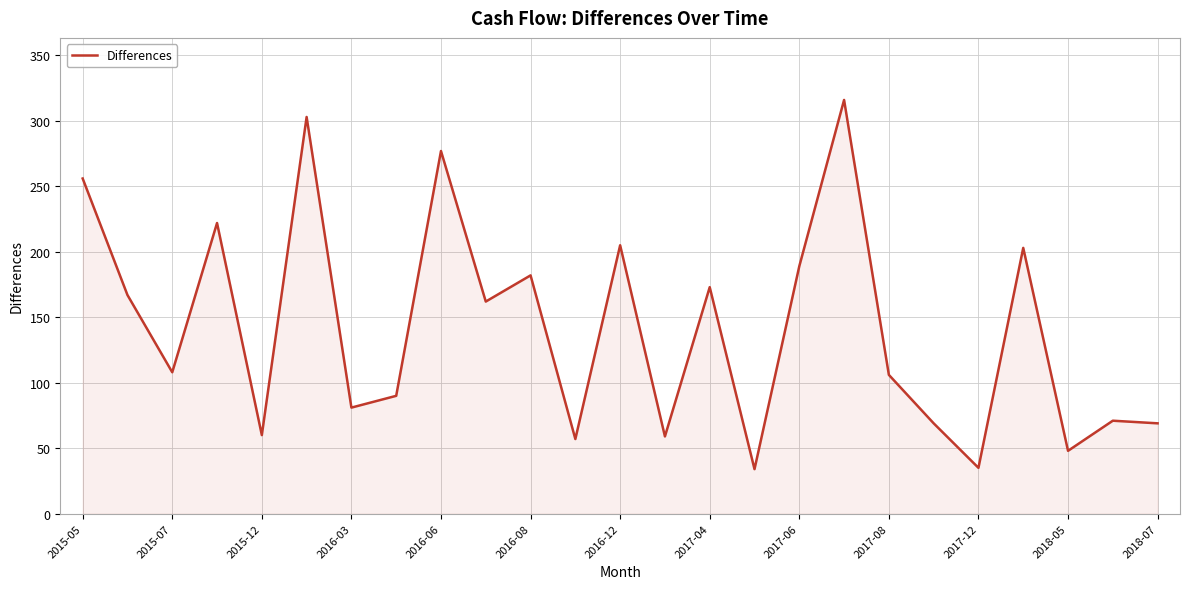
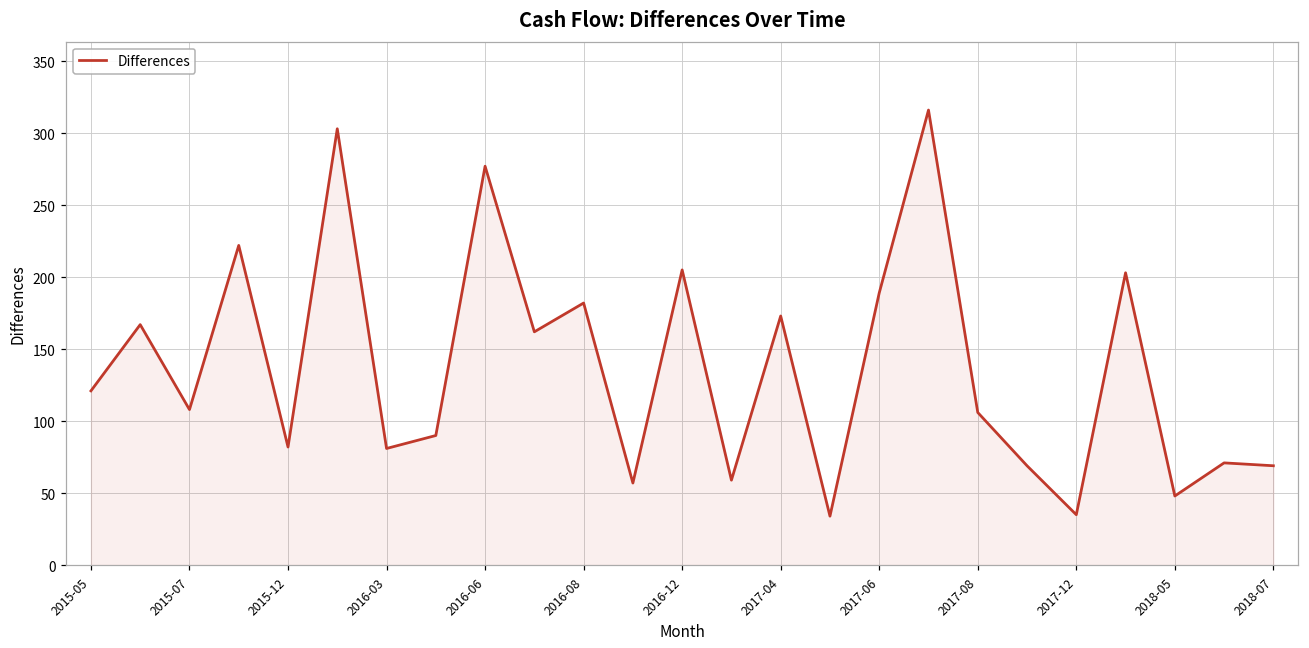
  {
-   "2015-05": 256,
+   "2015-05": 121,
    "2015-07": 108,
-   "2015-12": 60,
+   "2015-12": 82,
    "2016-03": 81,
    "2016-06": 277,
    "2016-08": 182,
    "2016-12": 205,
    "2017-04": 173,
    "2017-06": 189,
    "2017-08": 106,
    "2017-12": 35,
    "2018-05": 48,
    "2018-07": 69
  }
